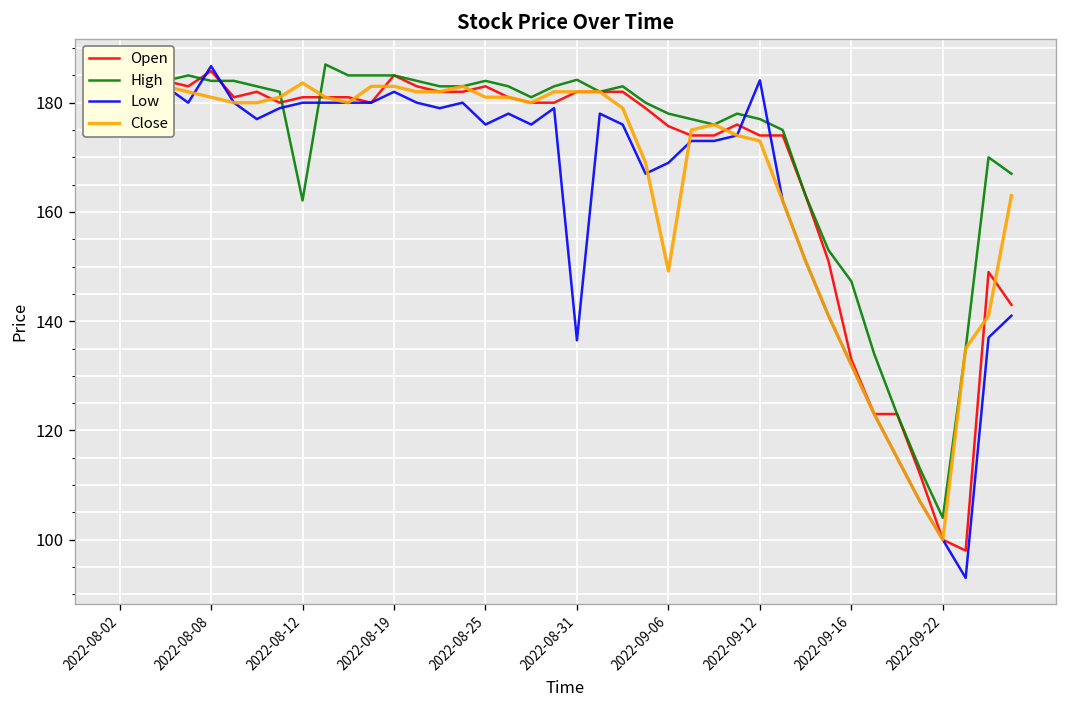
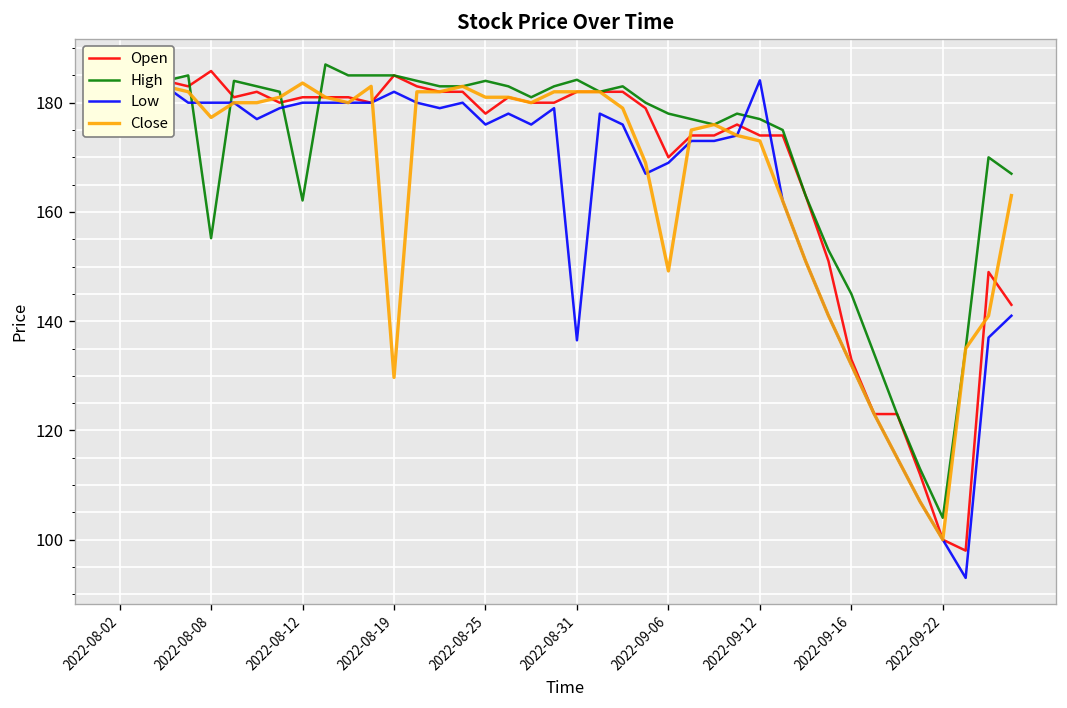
  {
    "Open": {
      "2022-08-08": 186,
      "2022-08-12": 181,
-     "2022-08-25": 183,
-     "2022-09-06": 176,
+     "2022-08-25": 178,
+     "2022-09-06": 170,
      "2022-09-12": 174,
      "2022-09-16": 133
    },
    "High": {
-     "2022-08-08": 184,
+     "2022-08-08": 155,
      "2022-08-12": 162,
      "2022-08-25": 184,
      "2022-08-31": 184,
      "2022-09-06": 178,
      "2022-09-12": 177,
-     "2022-09-16": 147,
+     "2022-09-16": 145,
      "2022-09-22": 104
    },
    "Low": {
-     "2022-08-08": 187,
+     "2022-08-08": 180,
      "2022-08-12": 180,
      "2022-08-19": 182,
      "2022-08-25": 176,
      "2022-08-31": 137,
      "2022-09-06": 169,
      "2022-09-12": 184
    },
    "Close": {
-     "2022-08-08": 181,
+     "2022-08-08": 177,
      "2022-08-12": 184,
-     "2022-08-19": 183,
+     "2022-08-19": 130,
      "2022-08-25": 181,
      "2022-09-06": 149,
      "2022-09-12": 173
    }
  }
